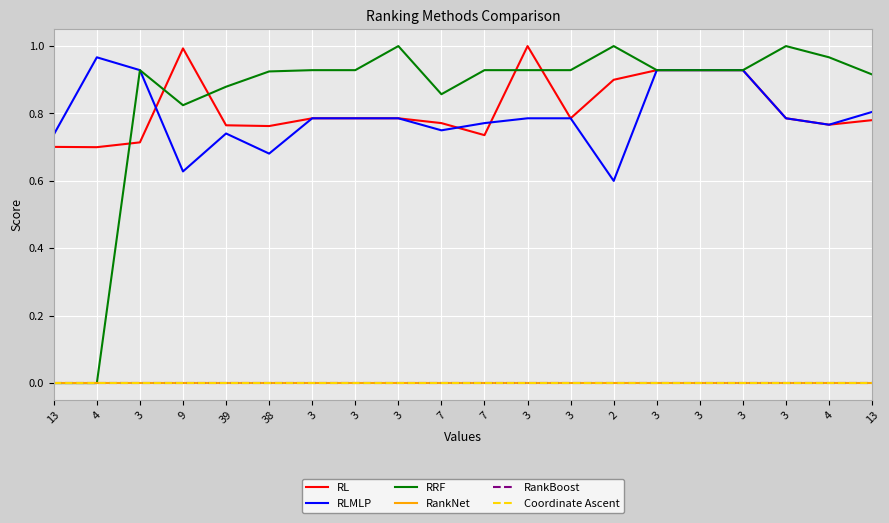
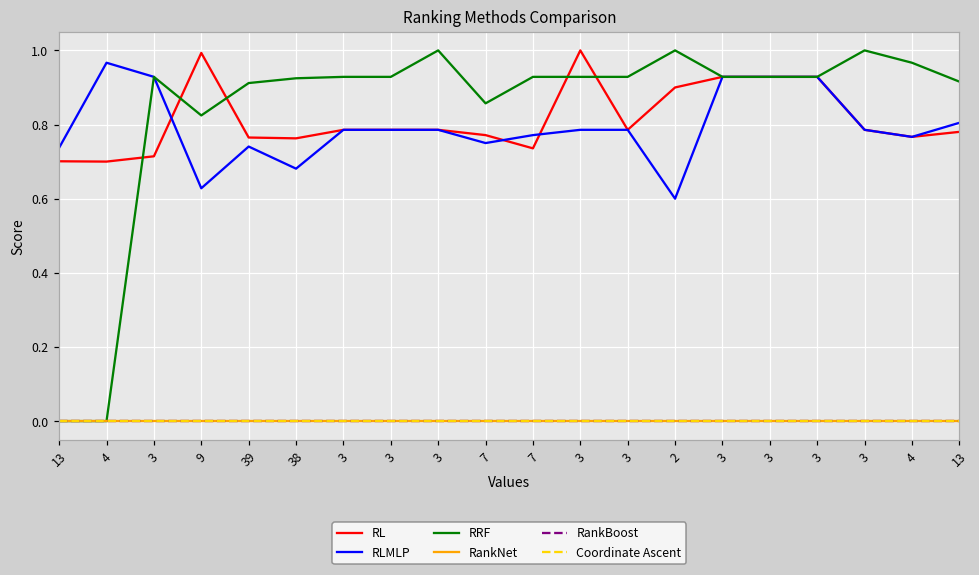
  {
    "RL": {
      "9": 0.99,
      "39": 0.76,
      "38": 0.76,
      "2": 0.90
    },
    "RLMLP": {
      "9": 0.63,
      "39": 0.74,
      "38": 0.68,
      "2": 0.60
    },
    "RRF": {
      "9": 0.82,
-     "39": 0.88,
+     "39": 0.91,
      "38": 0.92,
      "2": 1.00
    },
    "Coordinate Ascent": {
      "9": 0.00,
      "39": 0.00,
      "38": 0.00,
      "2": 0.00
    }
  }
